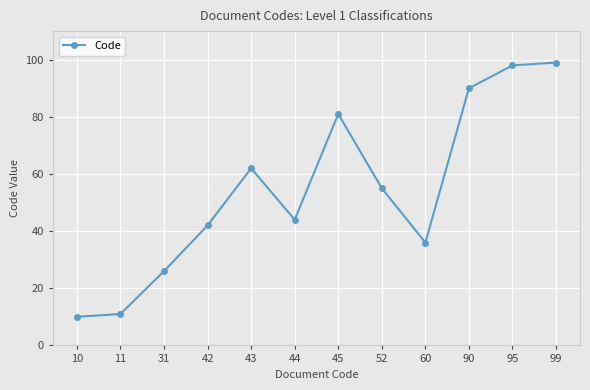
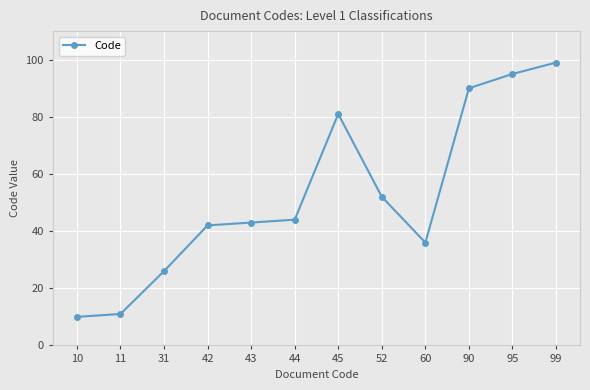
  {
    "10": 10,
    "11": 11,
    "31": 26,
    "42": 42,
-   "43": 62,
+   "43": 43,
    "44": 44,
    "45": 81,
-   "52": 55,
+   "52": 52,
    "60": 36,
    "90": 90,
-   "95": 98,
+   "95": 95,
    "99": 99
  }
